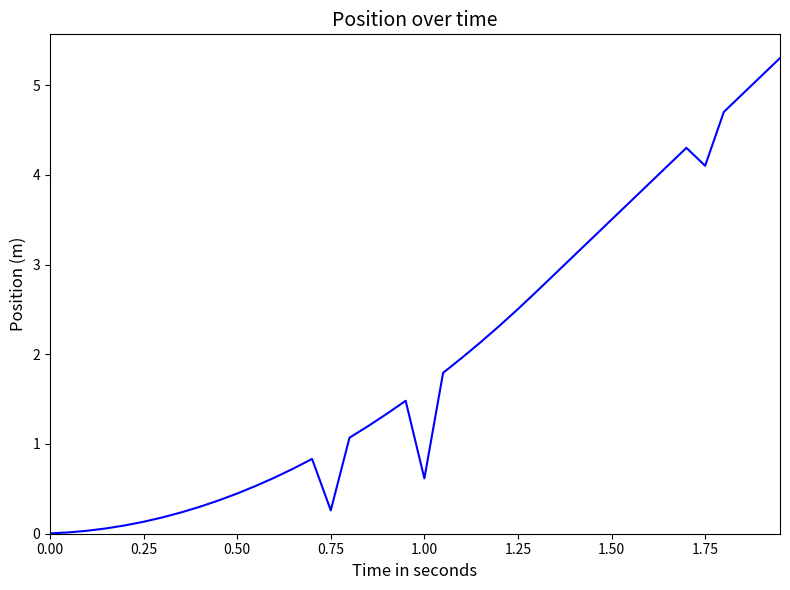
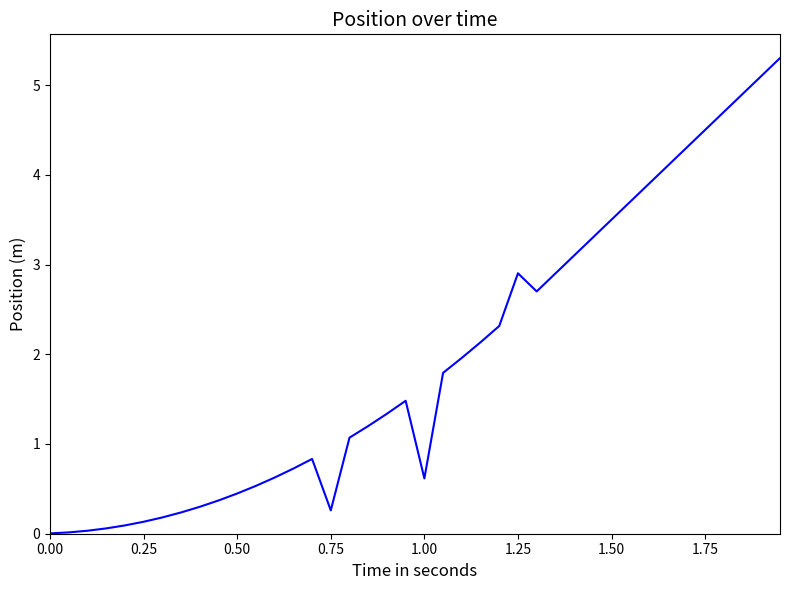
  {
    "0.00": 0.0,
    "0.25": 0.1,
    "0.50": 0.4,
    "0.75": 0.3,
    "1.00": 0.6,
-   "1.25": 2.5,
+   "1.25": 2.9,
    "1.50": 3.5,
-   "1.75": 4.1
+   "1.75": 4.5
  }
